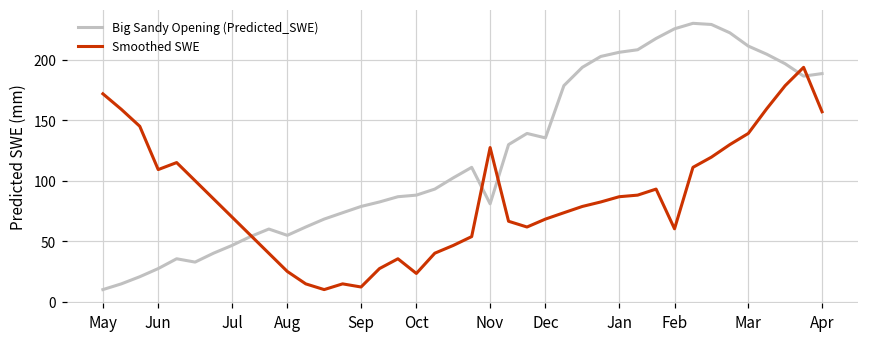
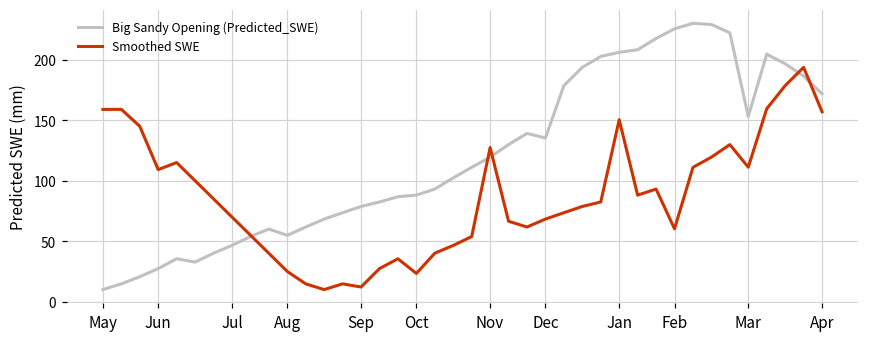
  {
    "Big Sandy Opening (Predicted_SWE)": {
      "May": 10,
      "Jun": 27,
      "Jul": 46,
      "Aug": 55,
      "Sep": 79,
      "Oct": 88,
-     "Nov": 81,
+     "Nov": 119,
      "Dec": 135,
      "Jan": 206,
      "Feb": 226,
-     "Mar": 211,
-     "Apr": 189
+     "Mar": 153,
+     "Apr": 172
    },
    "Smoothed SWE": {
-     "May": 172,
+     "May": 159,
      "Jun": 109,
      "Jul": 70,
      "Aug": 25,
      "Sep": 12,
      "Oct": 23,
      "Nov": 127,
      "Dec": 68,
-     "Jan": 87,
+     "Jan": 150,
      "Feb": 60,
-     "Mar": 139,
+     "Mar": 111,
      "Apr": 157
    }
  }
